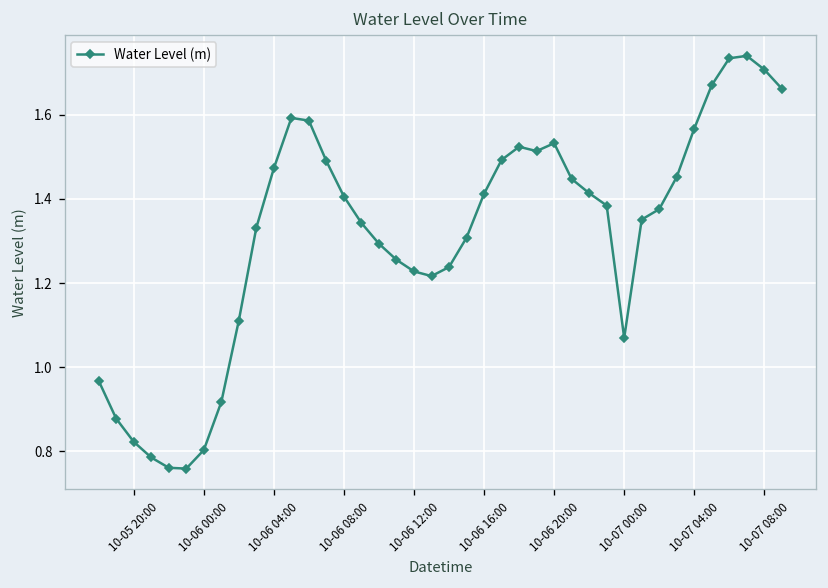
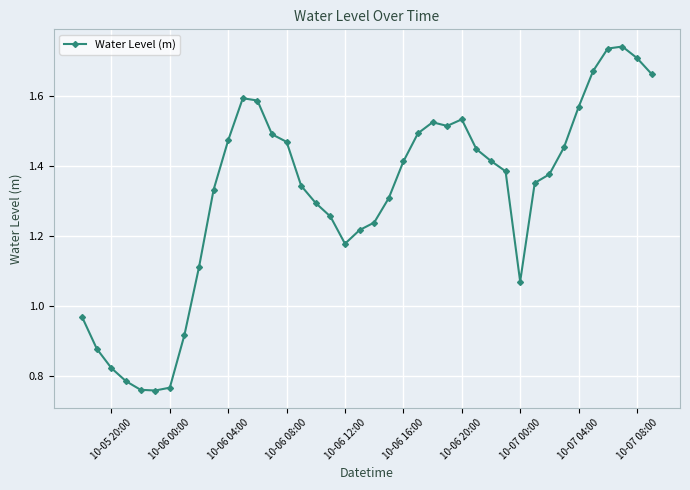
  {
    "10-05 20:00": 0.82,
-   "10-06 00:00": 0.80,
+   "10-06 00:00": 0.77,
    "10-06 04:00": 1.47,
-   "10-06 08:00": 1.41,
-   "10-06 12:00": 1.23,
+   "10-06 08:00": 1.47,
+   "10-06 12:00": 1.18,
    "10-06 16:00": 1.41,
    "10-06 20:00": 1.53,
    "10-07 00:00": 1.07,
    "10-07 04:00": 1.57,
    "10-07 08:00": 1.71
  }
